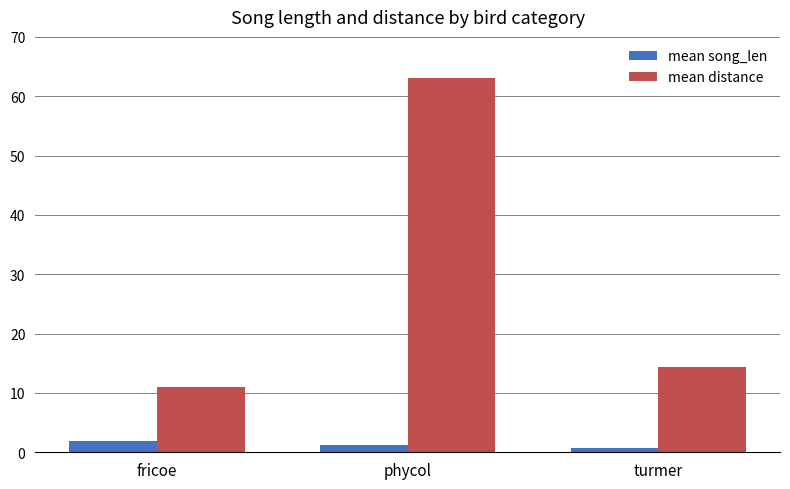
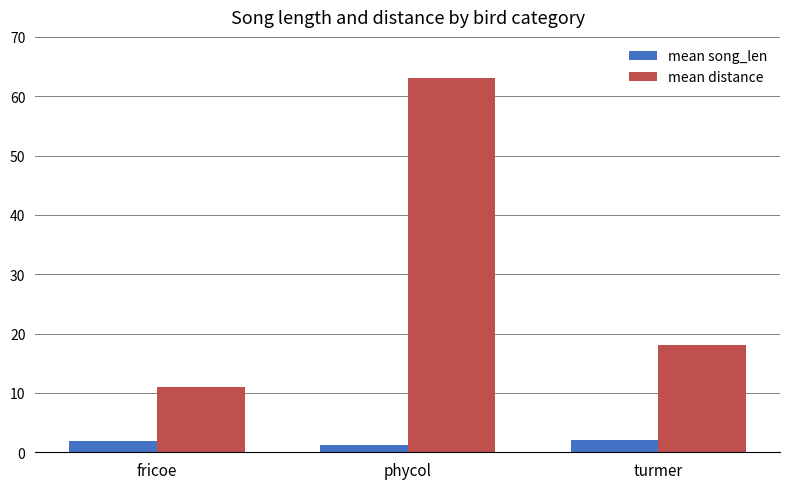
  {
    "mean song_len": {
      "fricoe": 2,
      "phycol": 1,
-     "turmer": 1
+     "turmer": 2
    },
    "mean distance": {
      "fricoe": 11,
      "phycol": 63,
-     "turmer": 14
+     "turmer": 18
    }
  }
